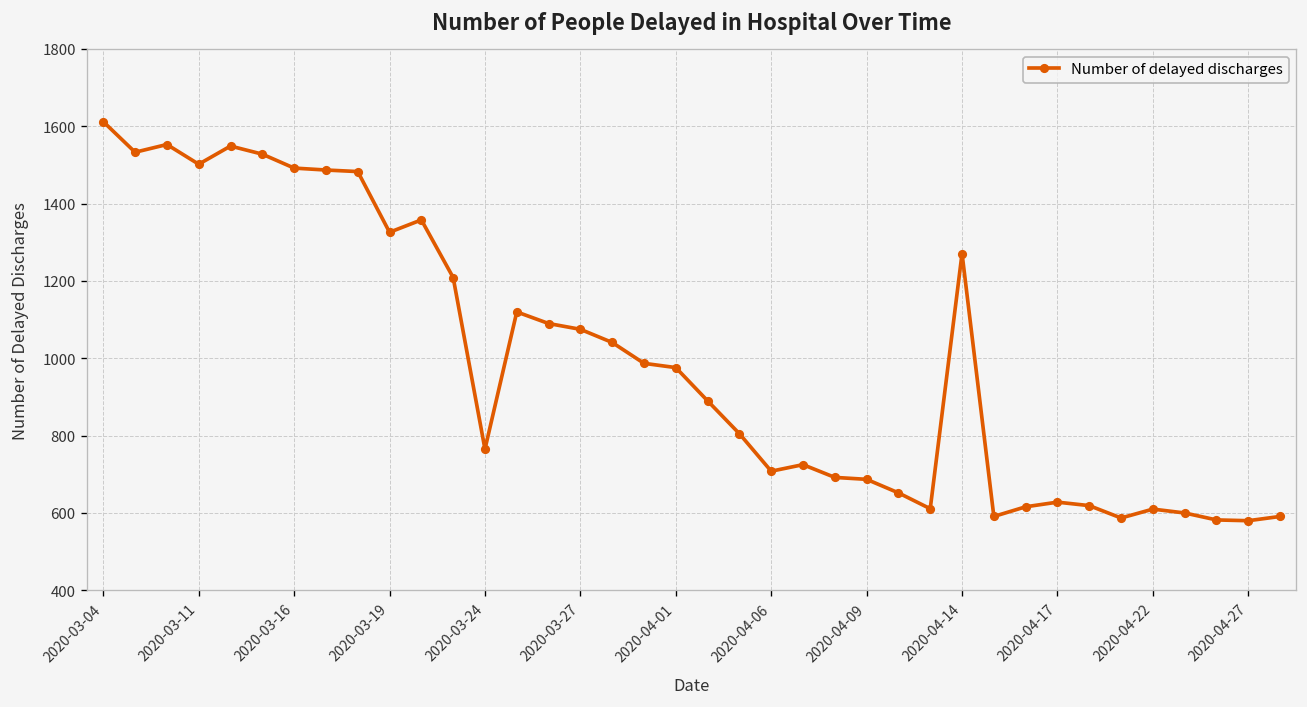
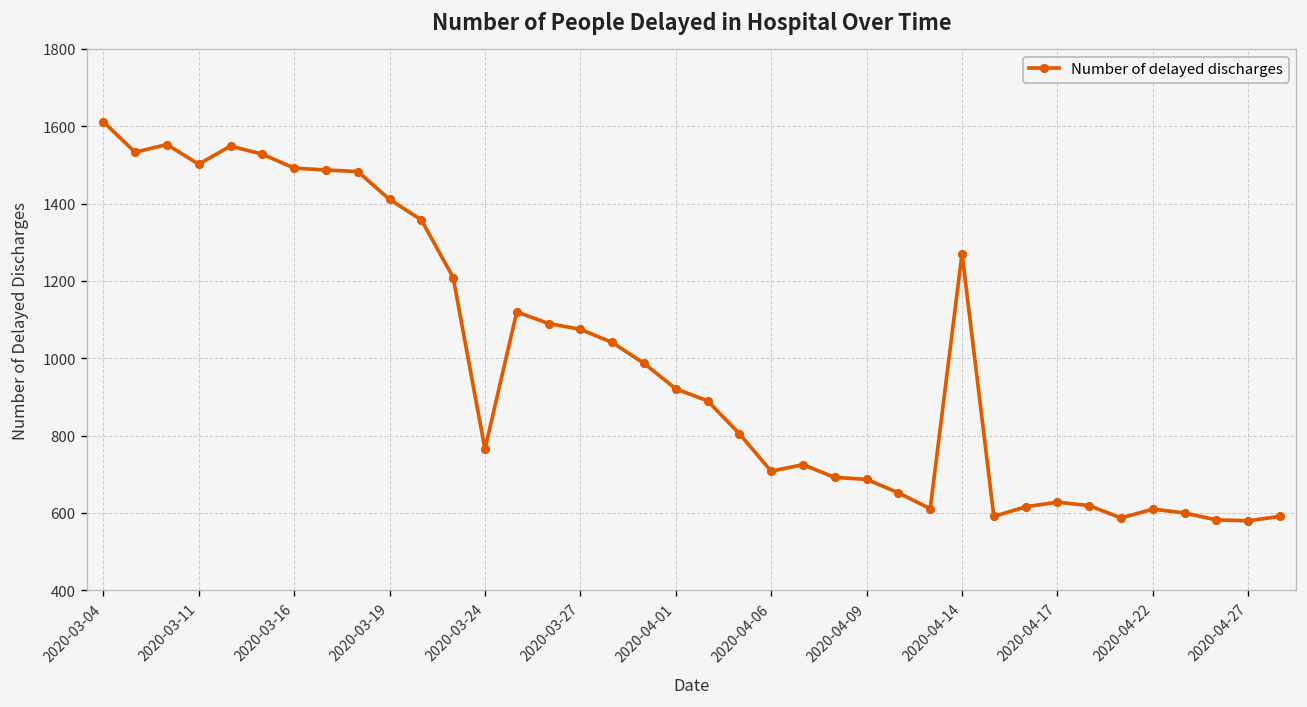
  {
    "2020-03-04": 1610,
    "2020-03-11": 1500,
    "2020-03-16": 1490,
-   "2020-03-19": 1330,
+   "2020-03-19": 1410,
    "2020-03-24": 770,
    "2020-03-27": 1080,
-   "2020-04-01": 980,
+   "2020-04-01": 920,
    "2020-04-06": 710,
    "2020-04-09": 690,
    "2020-04-14": 1270,
    "2020-04-17": 630,
    "2020-04-22": 610,
    "2020-04-27": 580
  }
